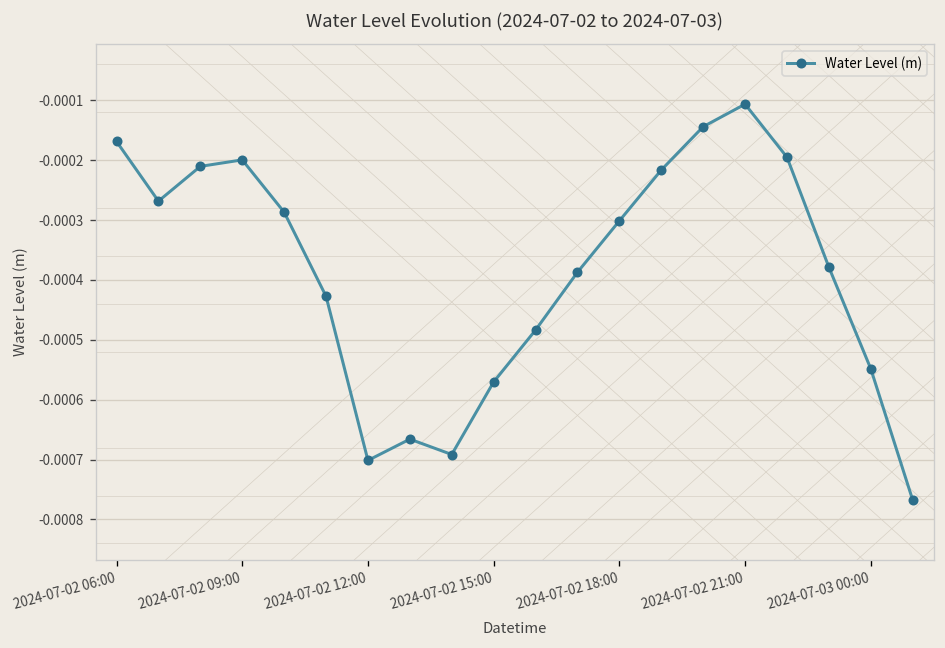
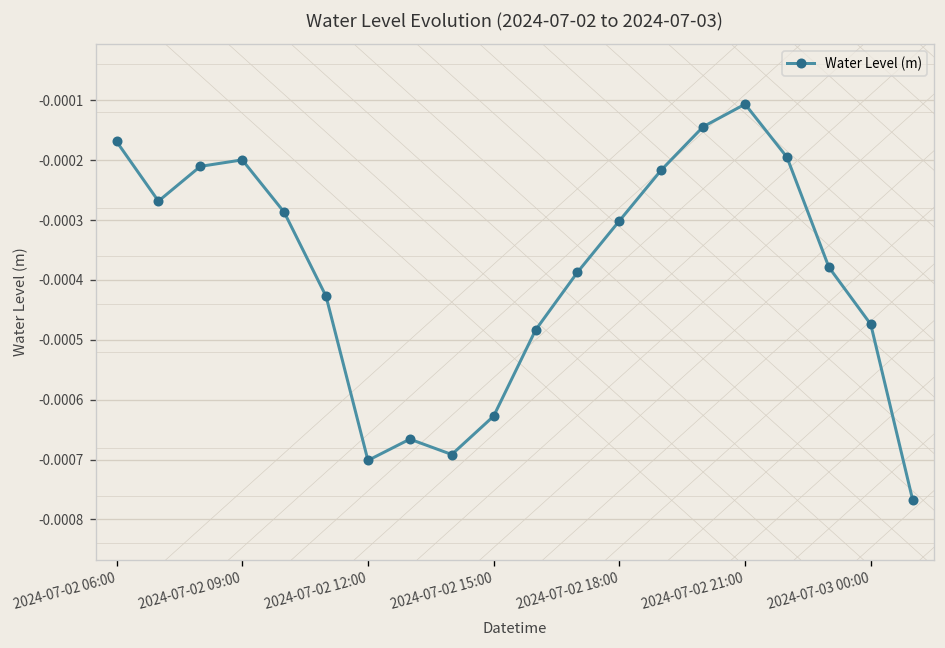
  {
    "Water Level (m)": {
      "2024-07-02 06:00": -0.00017,
      "2024-07-02 09:00": -0.00020,
      "2024-07-02 12:00": -0.00070,
-     "2024-07-02 15:00": -0.00057,
+     "2024-07-02 15:00": -0.00063,
      "2024-07-02 18:00": -0.00030,
      "2024-07-02 21:00": -0.00011,
-     "2024-07-03 00:00": -0.00055
+     "2024-07-03 00:00": -0.00047
    }
  }
